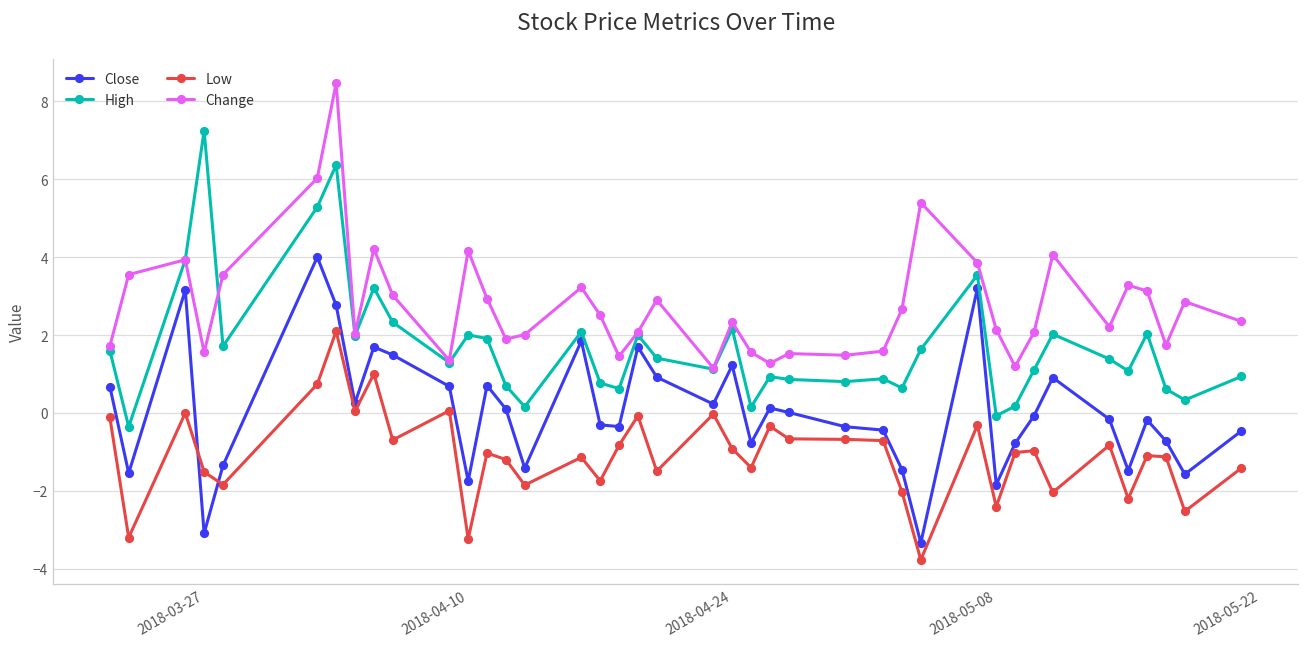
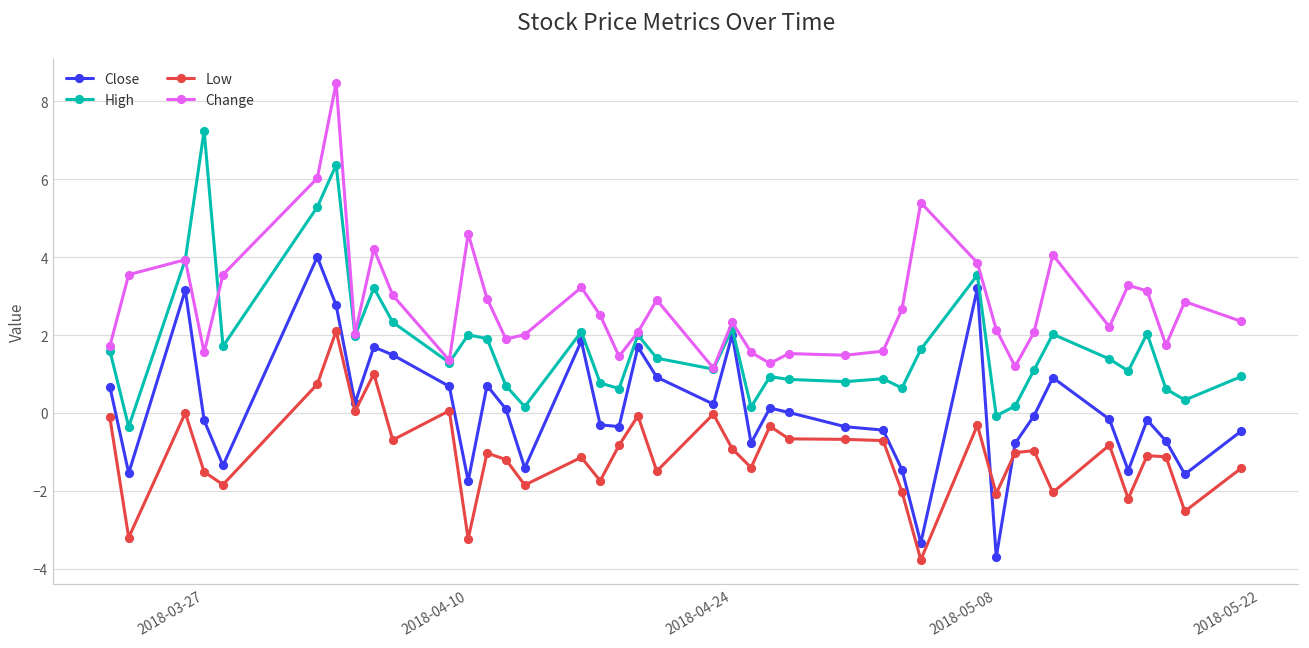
  {
    "Close": {
-     "2018-03-27": -3.1,
+     "2018-03-27": -0.2,
      "2018-04-10": -1.7,
-     "2018-04-24": 1.2,
-     "2018-05-08": -1.8
+     "2018-04-24": 2.0,
+     "2018-05-08": -3.7
    },
    "High": {
      "2018-03-27": 7.3,
      "2018-04-10": 2.0,
      "2018-04-24": 2.2,
      "2018-05-08": -0.1
    },
    "Low": {
      "2018-03-27": -1.5,
      "2018-04-10": -3.2,
      "2018-04-24": -0.9,
-     "2018-05-08": -2.4
+     "2018-05-08": -2.1
    },
    "Change": {
      "2018-03-27": 1.6,
-     "2018-04-10": 4.2,
+     "2018-04-10": 4.6,
      "2018-04-24": 2.3,
      "2018-05-08": 2.1
    }
  }
